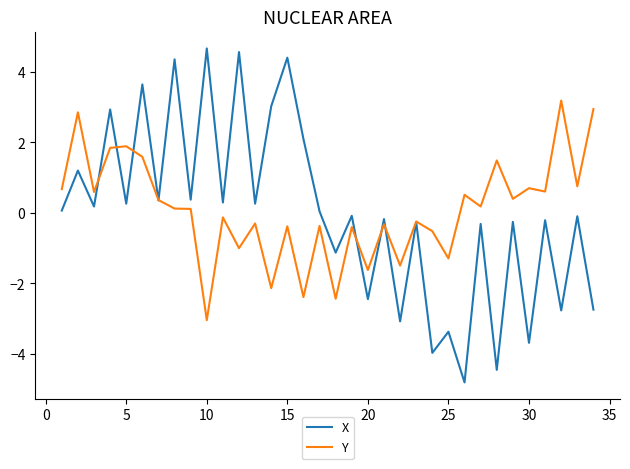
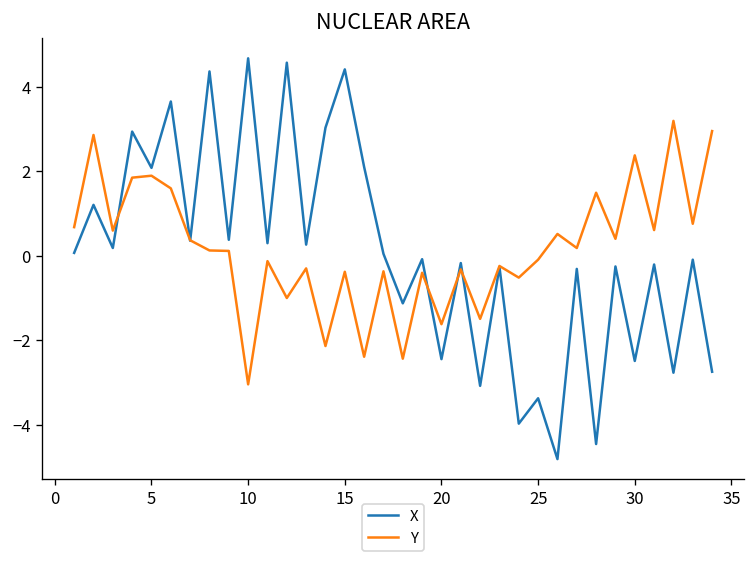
  {
    "X": {
-     "5": 0.3,
+     "5": 2.1,
      "10": 4.7,
      "15": 4.4,
      "20": -2.4,
      "25": -3.4,
-     "30": -3.7
+     "30": -2.5
    },
    "Y": {
      "5": 1.9,
      "10": -3.0,
      "15": -0.4,
      "20": -1.6,
-     "25": -1.3,
-     "30": 0.7
+     "25": -0.1,
+     "30": 2.4
    }
  }
